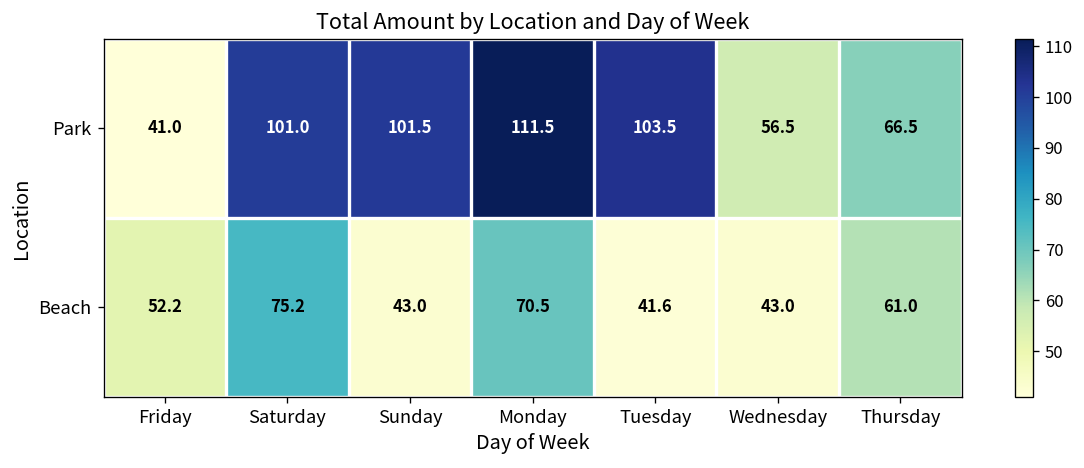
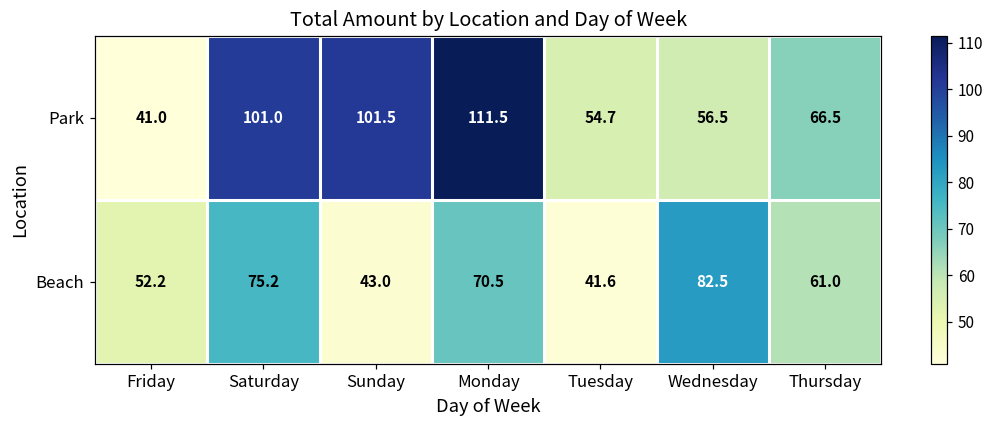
  {
    "Park": {
      "Friday": 41.0,
      "Saturday": 101.0,
      "Sunday": 101.5,
      "Monday": 111.5,
-     "Tuesday": 103.5,
+     "Tuesday": 54.7,
      "Wednesday": 56.5,
      "Thursday": 66.5
    },
    "Beach": {
      "Friday": 52.2,
      "Saturday": 75.2,
      "Sunday": 43.0,
      "Monday": 70.5,
      "Tuesday": 41.6,
-     "Wednesday": 43.0,
+     "Wednesday": 82.5,
      "Thursday": 61.0
    }
  }
